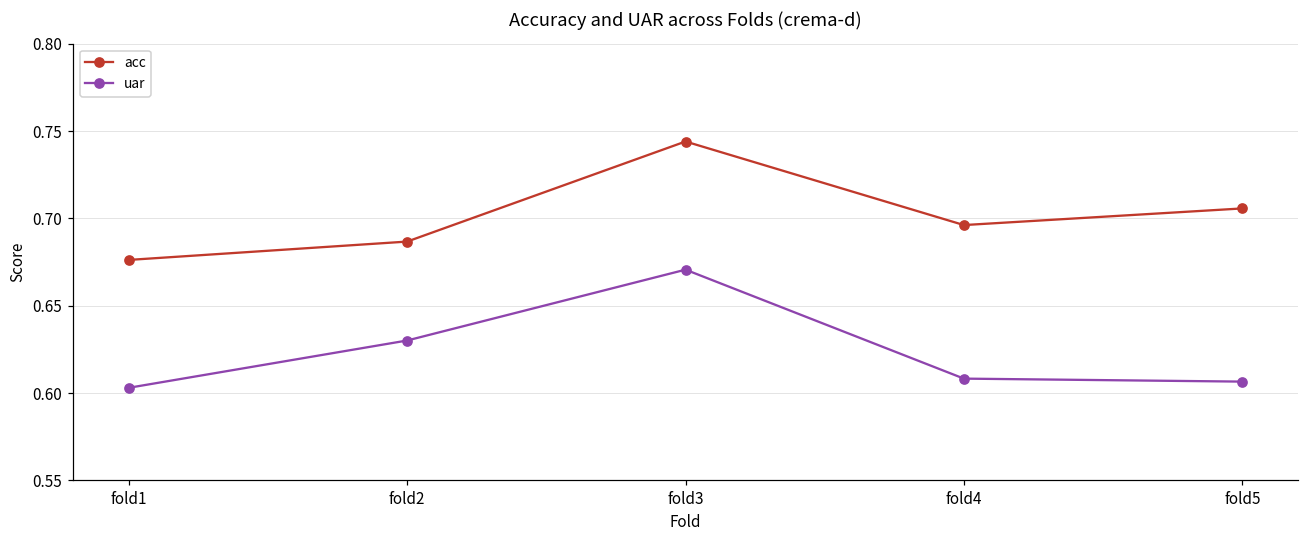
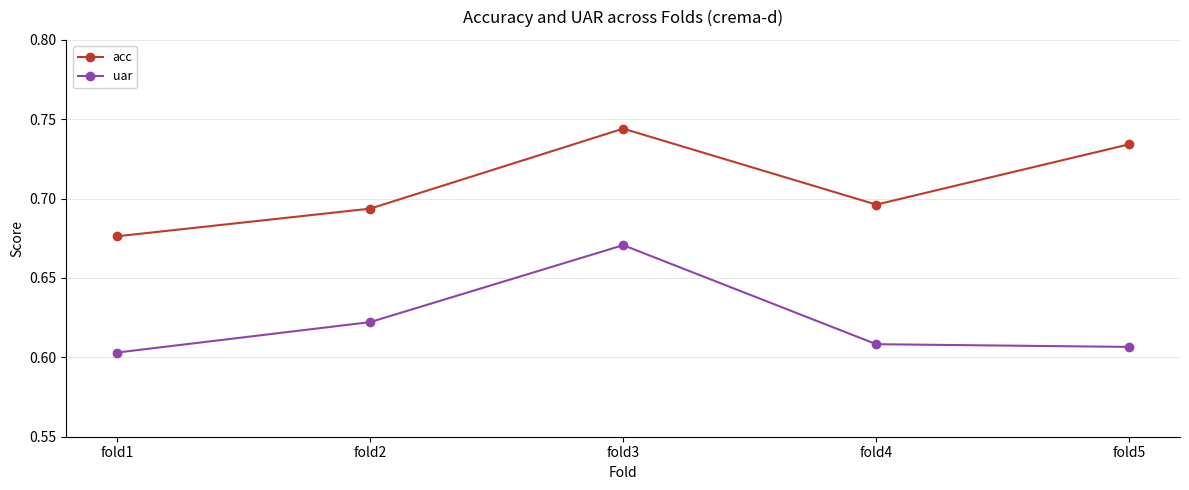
  {
    "acc": {
      "fold1": 0.676,
-     "fold2": 0.687,
+     "fold2": 0.694,
      "fold3": 0.744,
      "fold4": 0.696,
-     "fold5": 0.706
+     "fold5": 0.734
    },
    "uar": {
      "fold1": 0.603,
-     "fold2": 0.630,
+     "fold2": 0.622,
      "fold3": 0.671,
      "fold4": 0.608,
      "fold5": 0.607
    }
  }
